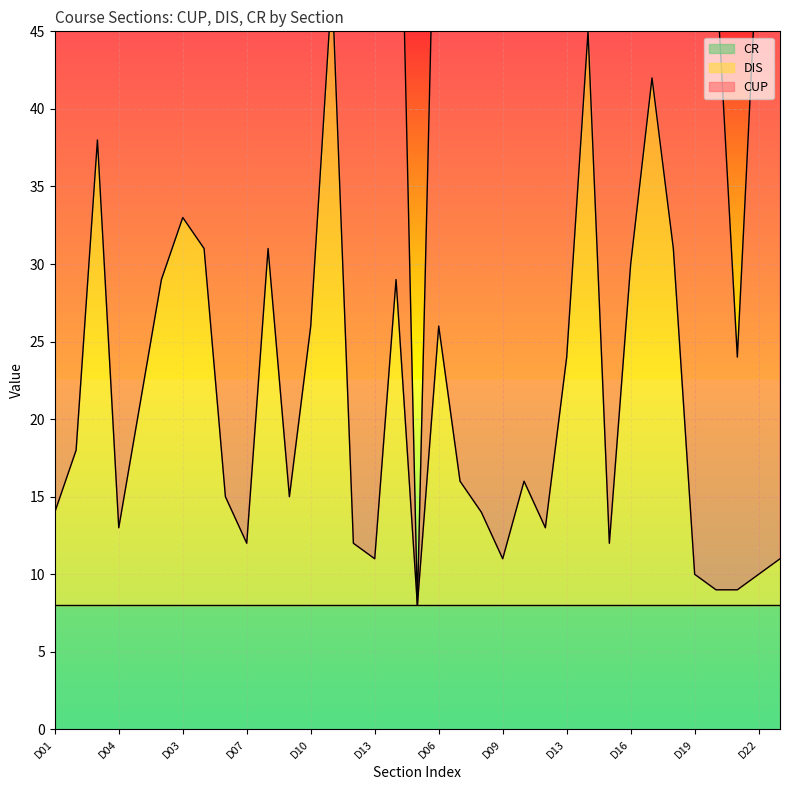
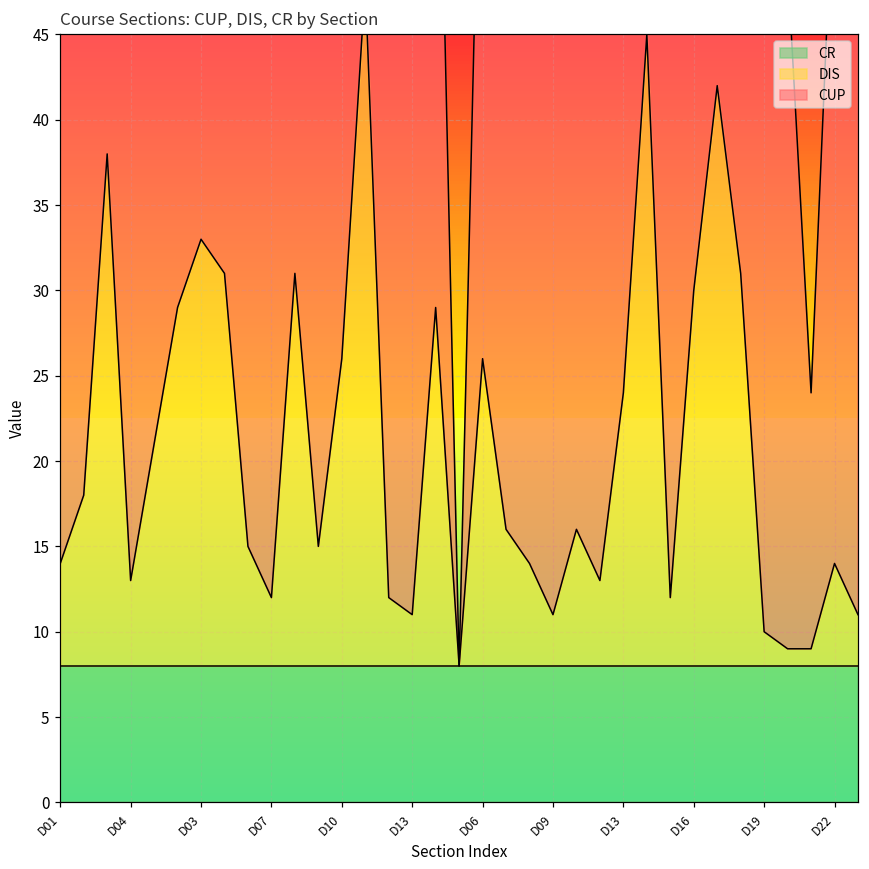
  {
    "CR": {
      "D16": 8.0,
      "D19": 8.0,
      "D22": 8.0
    },
    "DIS": {
      "D16": 30.0,
      "D19": 10.0,
-     "D22": 10.0
+     "D22": 14.0
    }
  }
